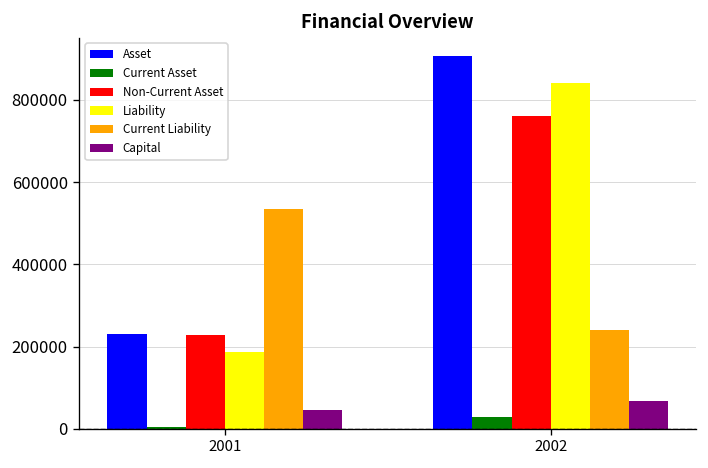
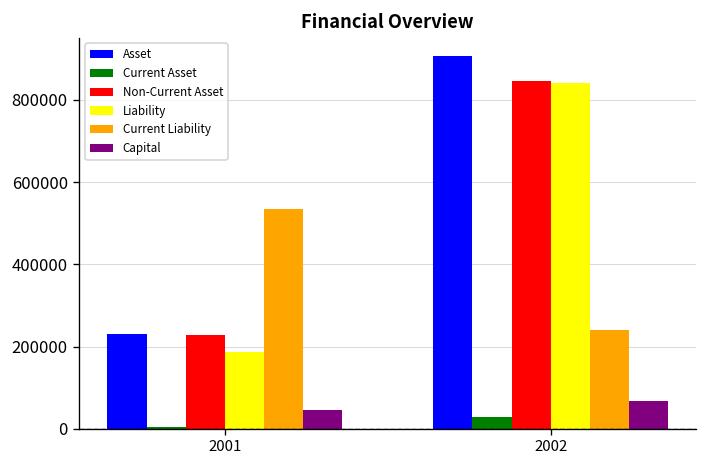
  {
    "Asset": {
      "2001": 230000,
      "2002": 910000
    },
    "Current Asset": {
      "2002": 30000
    },
    "Non-Current Asset": {
      "2001": 230000,
-     "2002": 760000
+     "2002": 850000
    },
    "Liability": {
      "2001": 190000,
      "2002": 840000
    },
    "Current Liability": {
      "2001": 530000,
      "2002": 240000
    },
    "Capital": {
      "2001": 50000,
      "2002": 70000
    }
  }
